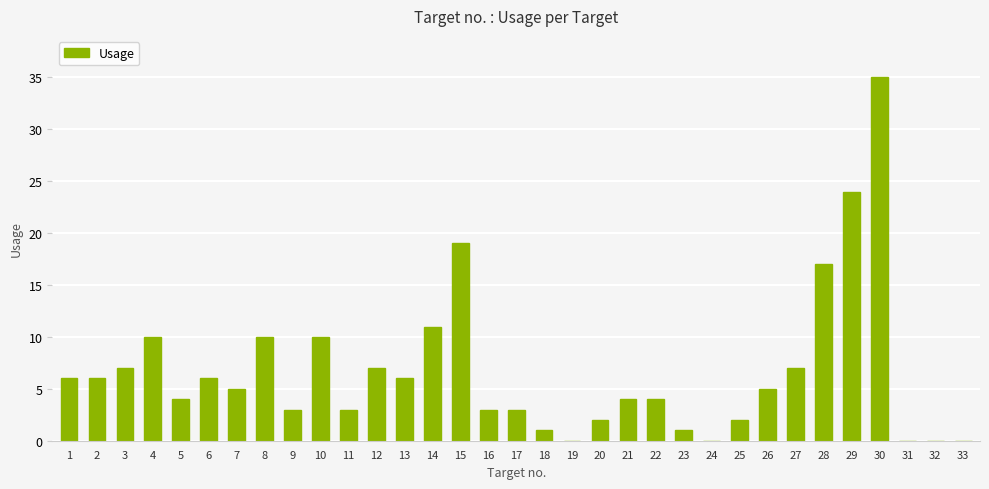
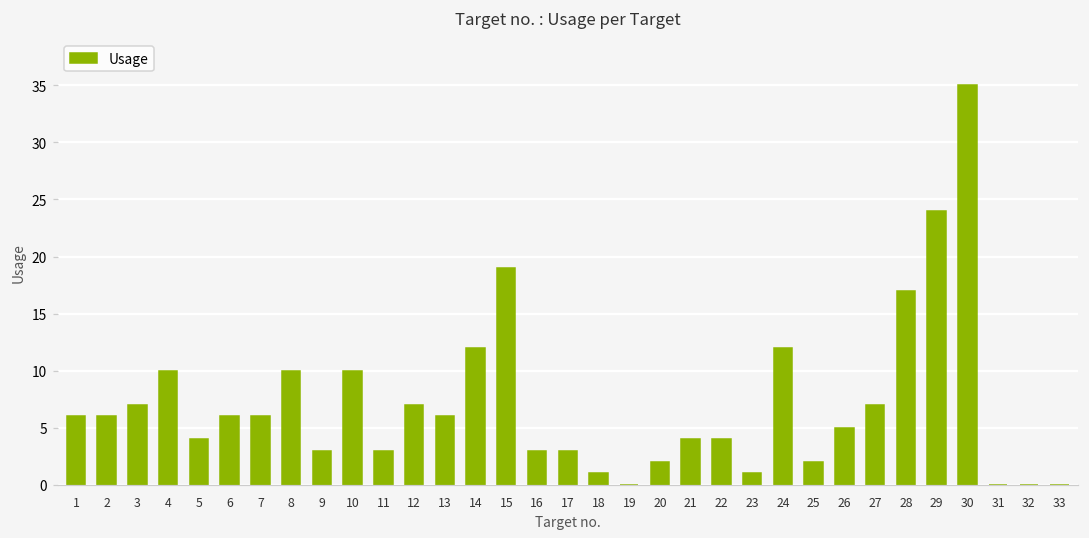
  {
    "1": 6,
    "2": 6,
    "3": 7,
    "4": 10,
    "5": 4,
    "6": 6,
-   "7": 5,
+   "7": 6,
    "8": 10,
    "9": 3,
    "10": 10,
    "11": 3,
    "12": 7,
    "13": 6,
-   "14": 11,
+   "14": 12,
    "15": 19,
    "16": 3,
    "17": 3,
    "18": 1,
    "19": 0,
    "20": 2,
    "21": 4,
    "22": 4,
    "23": 1,
-   "24": 0,
+   "24": 12,
    "25": 2,
    "26": 5,
    "27": 7,
    "28": 17,
    "29": 24,
    "30": 35,
    "31": 0,
    "32": 0,
    "33": 0
  }
